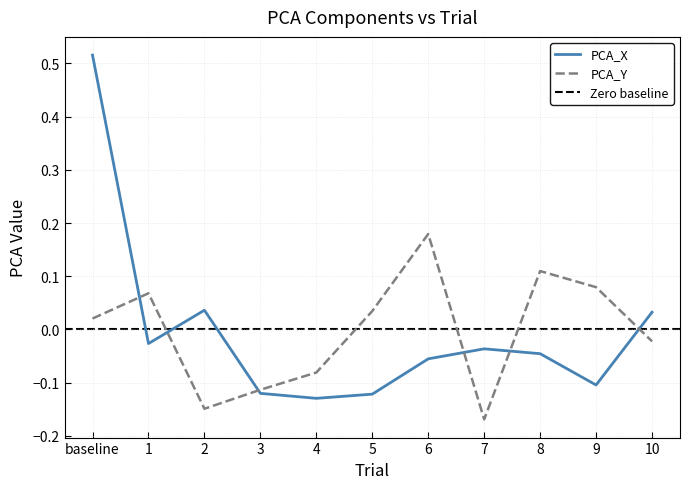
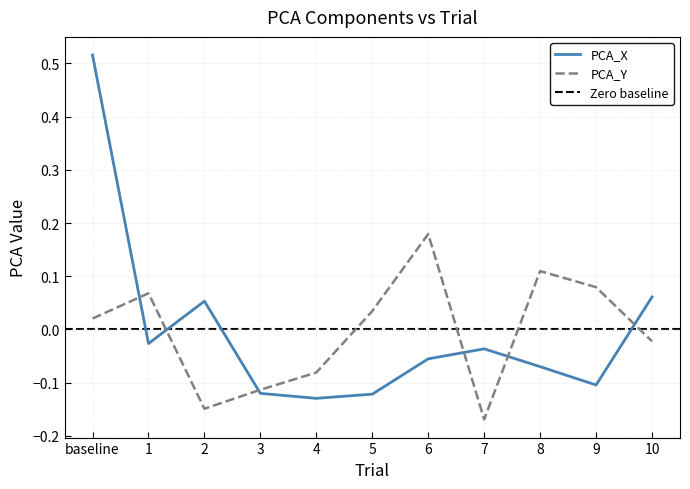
  {
    "PCA_X": {
      "baseline": 0.52,
      "1": -0.03,
-     "2": 0.04,
+     "2": 0.05,
      "3": -0.12,
      "4": -0.13,
      "5": -0.12,
      "6": -0.06,
      "7": -0.04,
-     "8": -0.05,
+     "8": -0.07,
      "9": -0.10,
-     "10": 0.03
+     "10": 0.06
    },
    "PCA_Y": {
      "baseline": 0.02,
      "1": 0.07,
      "2": -0.15,
      "3": -0.11,
      "4": -0.08,
      "5": 0.03,
      "6": 0.18,
      "7": -0.17,
      "8": 0.11,
      "9": 0.08,
      "10": -0.02
    }
  }
